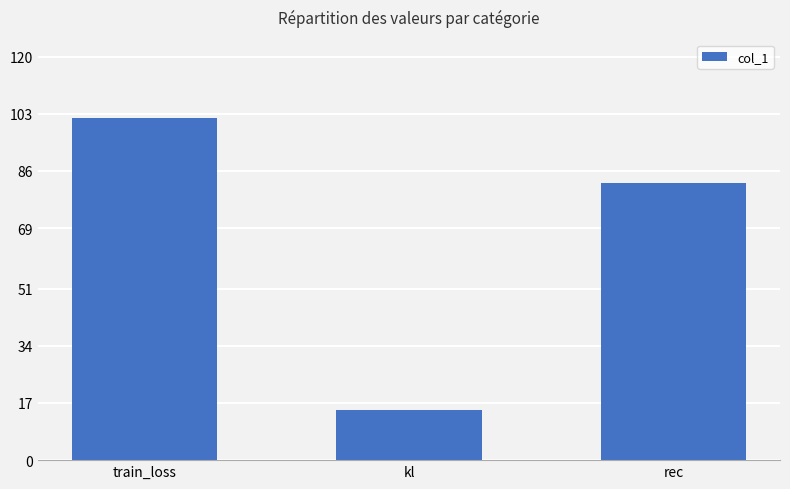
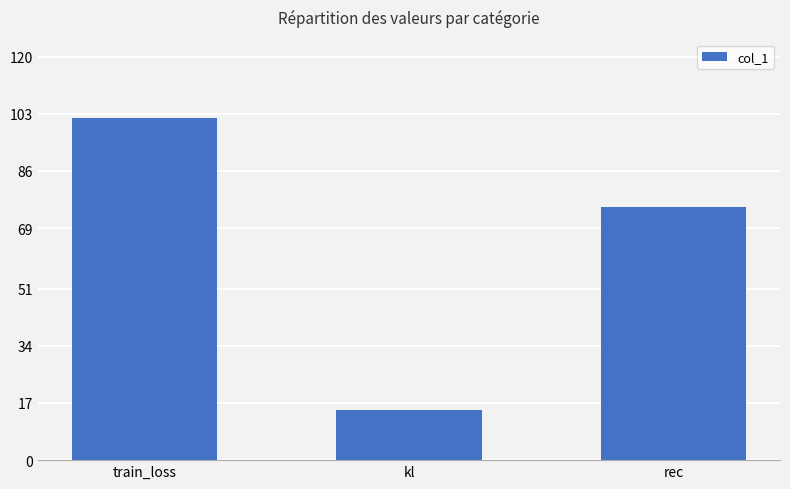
  {
    "train_loss": 102,
    "kl": 15,
-   "rec": 82
+   "rec": 75
  }
